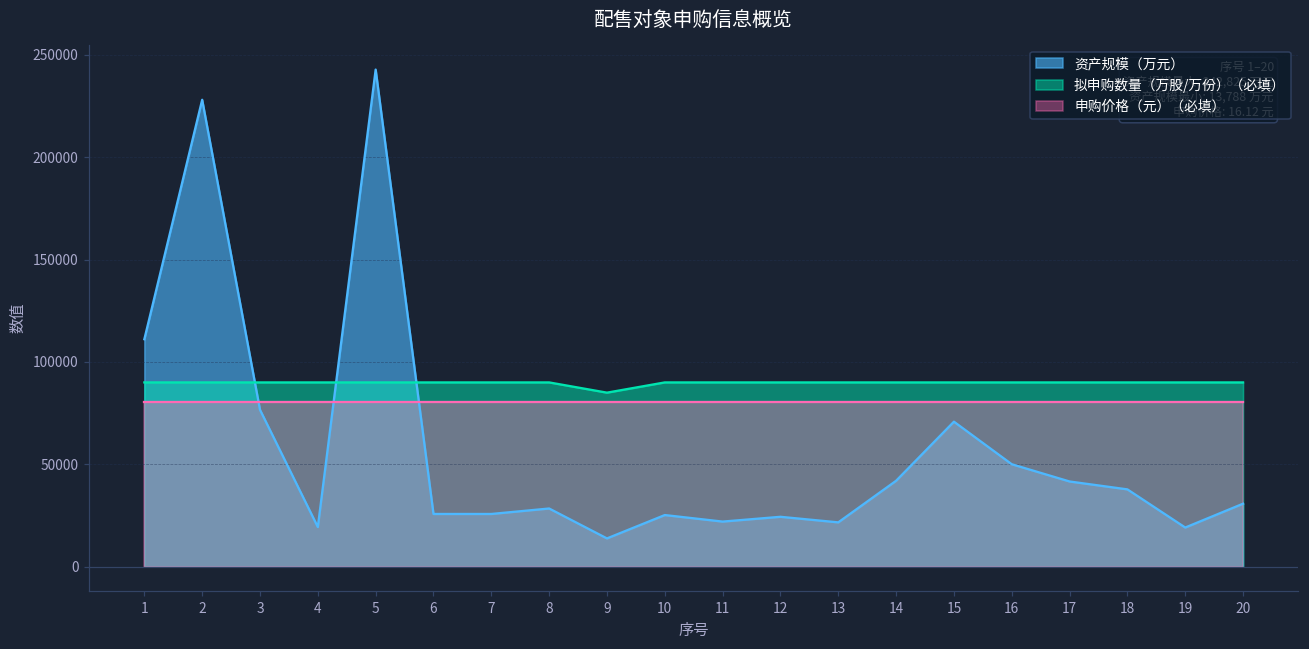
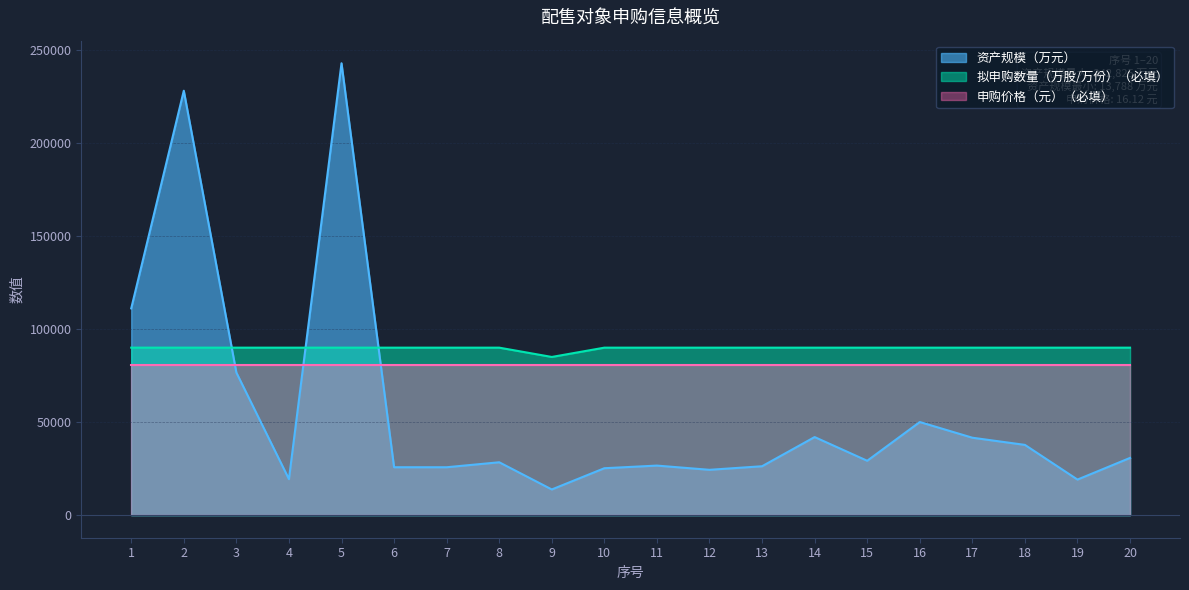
  {
    "资产规模（万元）": {
      "1": 111000,
      "2": 228000,
      "3": 77000,
      "4": 19000,
      "5": 243000,
      "6": 26000,
      "7": 26000,
      "8": 28000,
      "9": 14000,
      "10": 25000,
-     "11": 22000,
+     "11": 27000,
      "12": 24000,
-     "13": 22000,
+     "13": 26000,
      "14": 42000,
-     "15": 71000,
+     "15": 29000,
      "16": 50000,
      "17": 42000,
      "18": 38000,
      "19": 19000,
      "20": 31000
    },
    "拟申购数量（万股/万份）（必填）": {
      "1": 90000,
      "2": 90000,
      "3": 90000,
      "4": 90000,
      "5": 90000,
      "6": 90000,
      "7": 90000,
      "8": 90000,
      "9": 85000,
      "10": 90000,
      "11": 90000,
      "12": 90000,
      "13": 90000,
      "14": 90000,
      "15": 90000,
      "16": 90000,
      "17": 90000,
      "18": 90000,
      "19": 90000,
      "20": 90000
    },
    "申购价格（元）（必填）": {
      "1": 81000,
      "2": 81000,
      "3": 81000,
      "4": 81000,
      "5": 81000,
      "6": 81000,
      "7": 81000,
      "8": 81000,
      "9": 81000,
      "10": 81000,
      "11": 81000,
      "12": 81000,
      "13": 81000,
      "14": 81000,
      "15": 81000,
      "16": 81000,
      "17": 81000,
      "18": 81000,
      "19": 81000,
      "20": 81000
    }
  }
